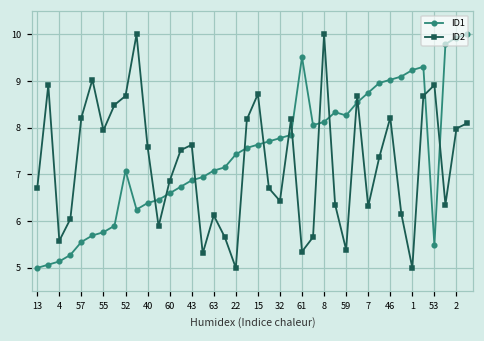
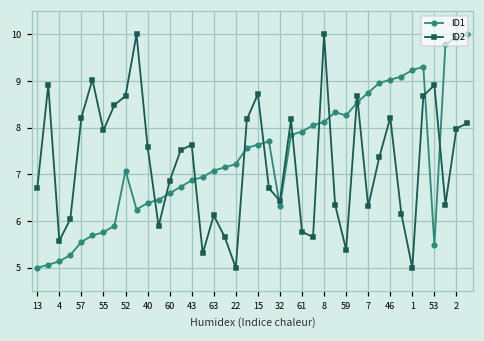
  {
    "ID1": {
      "4": 5.1,
      "57": 5.6,
      "55": 5.8,
      "52": 7.1,
      "40": 6.4,
      "60": 6.6,
      "43": 6.9,
      "63": 7.1,
-     "22": 7.4,
-     "32": 7.8,
-     "61": 9.5,
+     "22": 7.2,
+     "32": 6.3,
+     "61": 7.9,
      "8": 8.1,
      "59": 8.3,
      "46": 9.0,
      "53": 5.5
    },
    "ID2": {
      "4": 5.6,
      "57": 8.2,
      "55": 7.9,
      "52": 8.7,
      "40": 7.6,
      "60": 6.9,
      "43": 7.6,
      "63": 6.1,
      "22": 5.0,
      "32": 6.4,
-     "61": 5.3,
+     "61": 5.8,
      "8": 10.0,
      "59": 5.4,
      "46": 8.2,
      "53": 8.9,
      "2": 8.0
    }
  }
